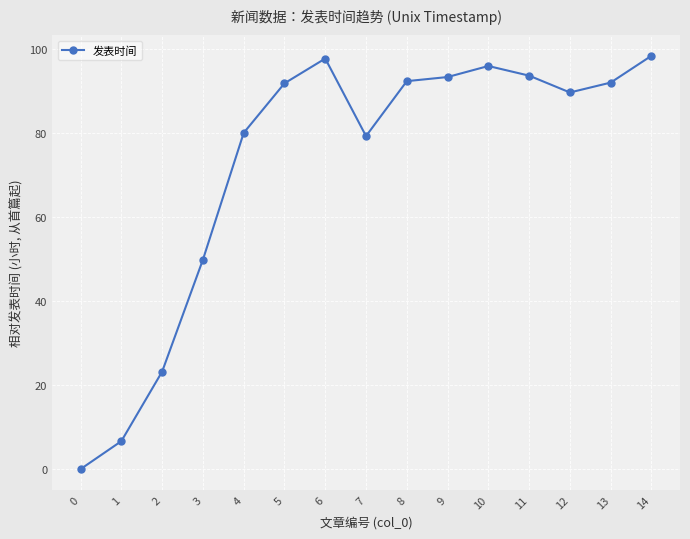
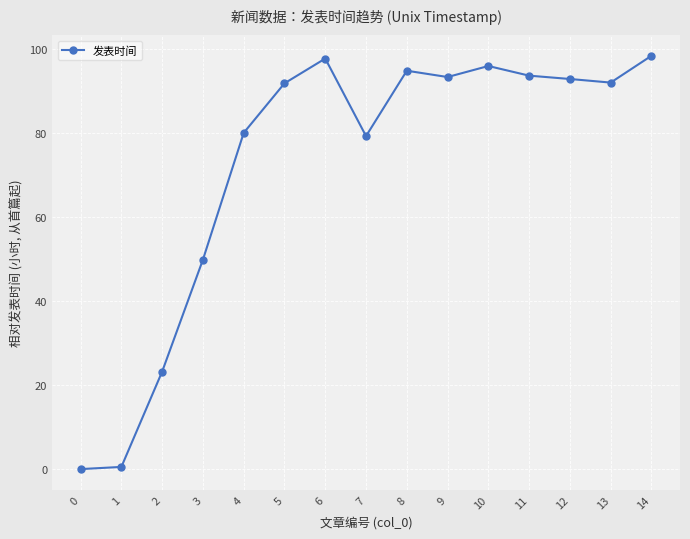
  {
    "0": 0,
-   "1": 7,
+   "1": 1,
    "2": 23,
    "3": 50,
    "4": 80,
    "5": 92,
    "6": 98,
    "7": 79,
-   "8": 92,
+   "8": 95,
    "9": 93,
    "10": 96,
    "11": 94,
-   "12": 90,
+   "12": 93,
    "13": 92,
    "14": 98
  }
